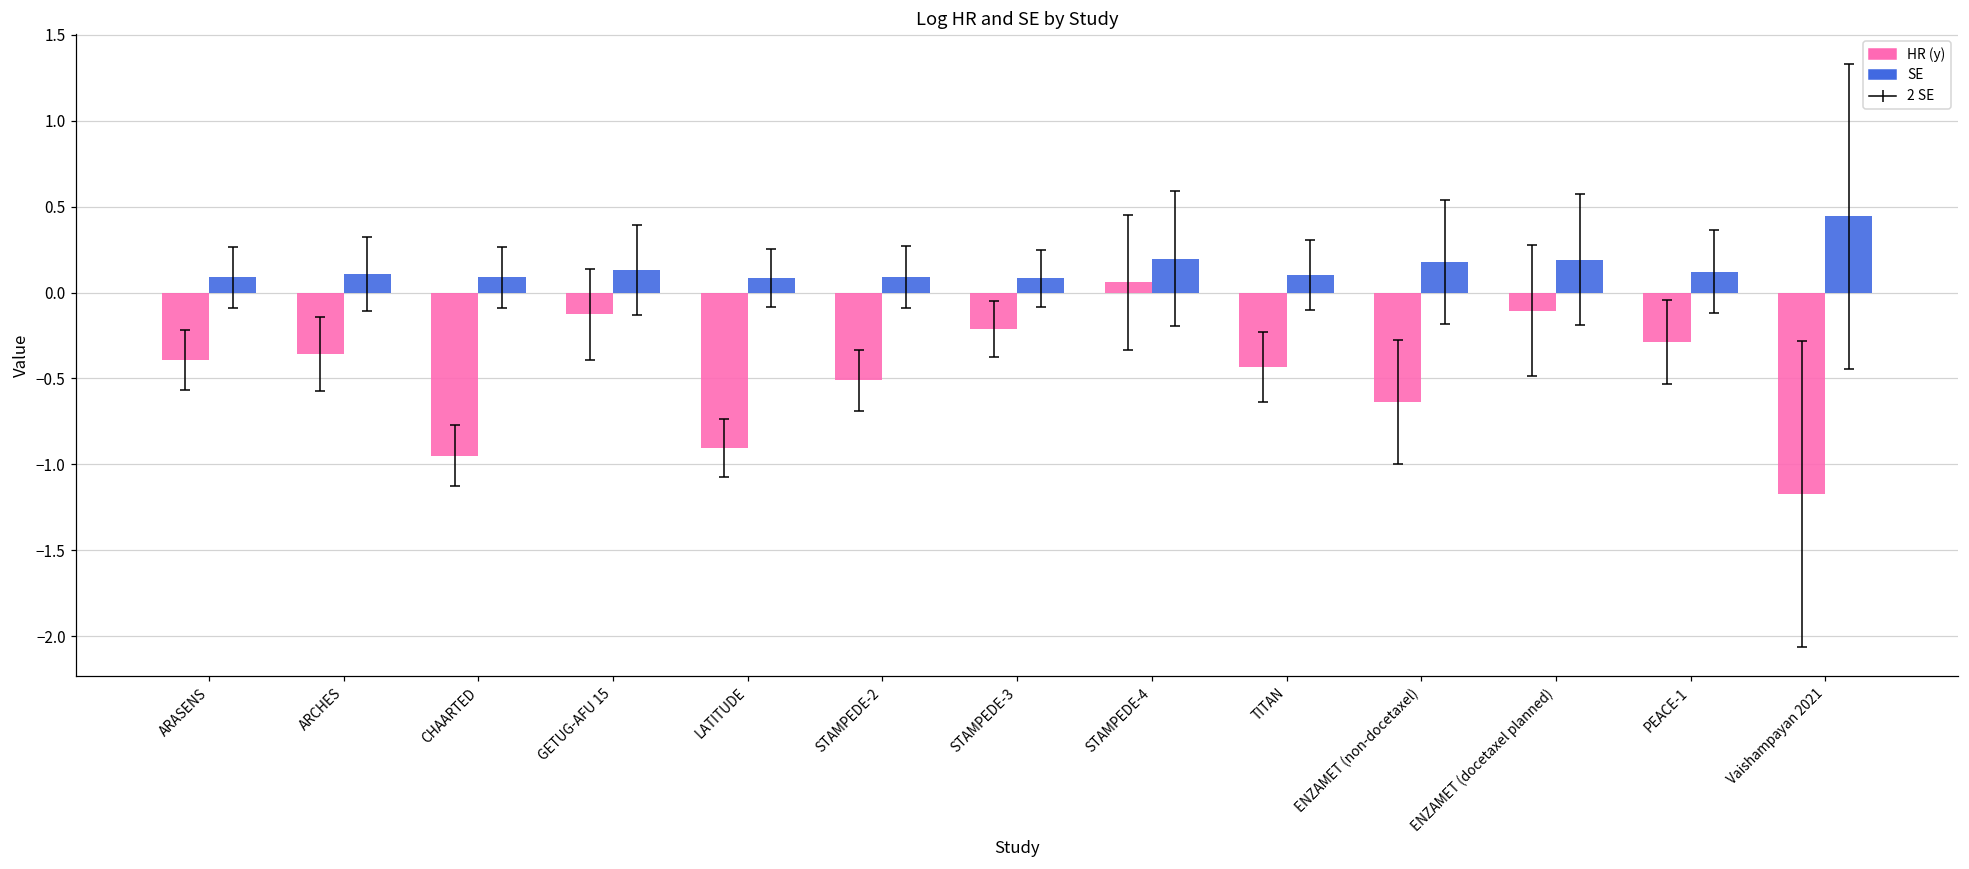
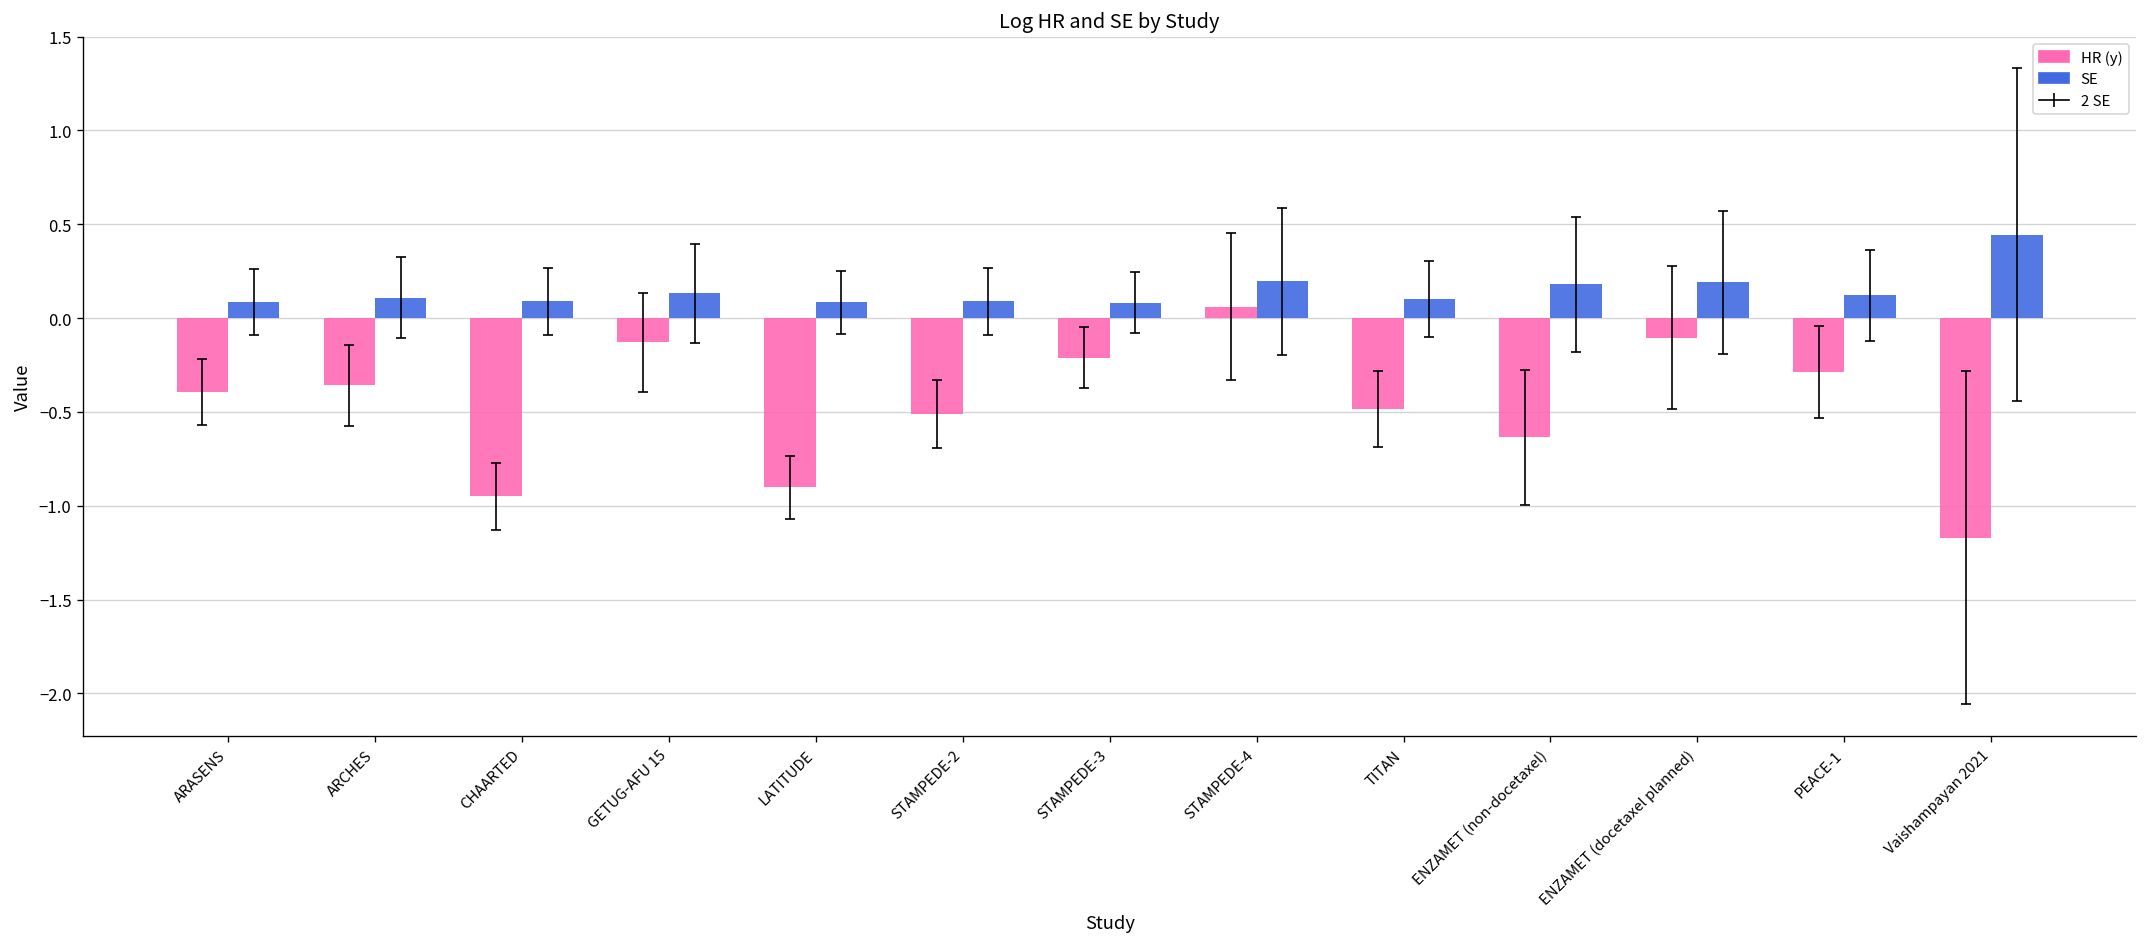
  {
    "HR (y)": {
      "ARASENS": -0.39,
      "ARCHES": -0.36,
      "CHAARTED": -0.95,
      "GETUG-AFU 15": -0.13,
      "LATITUDE": -0.90,
      "STAMPEDE-2": -0.51,
      "STAMPEDE-3": -0.21,
      "STAMPEDE-4": 0.06,
-     "TITAN": -0.43,
+     "TITAN": -0.48,
      "ENZAMET (non-docetaxel)": -0.63,
      "ENZAMET (docetaxel planned)": -0.11,
      "PEACE-1": -0.29,
      "Vaishampayan 2021": -1.17
    },
    "SE": {
      "ARASENS": 0.09,
      "ARCHES": 0.11,
      "CHAARTED": 0.09,
      "GETUG-AFU 15": 0.13,
      "LATITUDE": 0.08,
      "STAMPEDE-2": 0.09,
      "STAMPEDE-3": 0.08,
      "STAMPEDE-4": 0.20,
      "TITAN": 0.10,
      "ENZAMET (non-docetaxel)": 0.18,
      "ENZAMET (docetaxel planned)": 0.19,
      "PEACE-1": 0.12,
      "Vaishampayan 2021": 0.44
    }
  }
